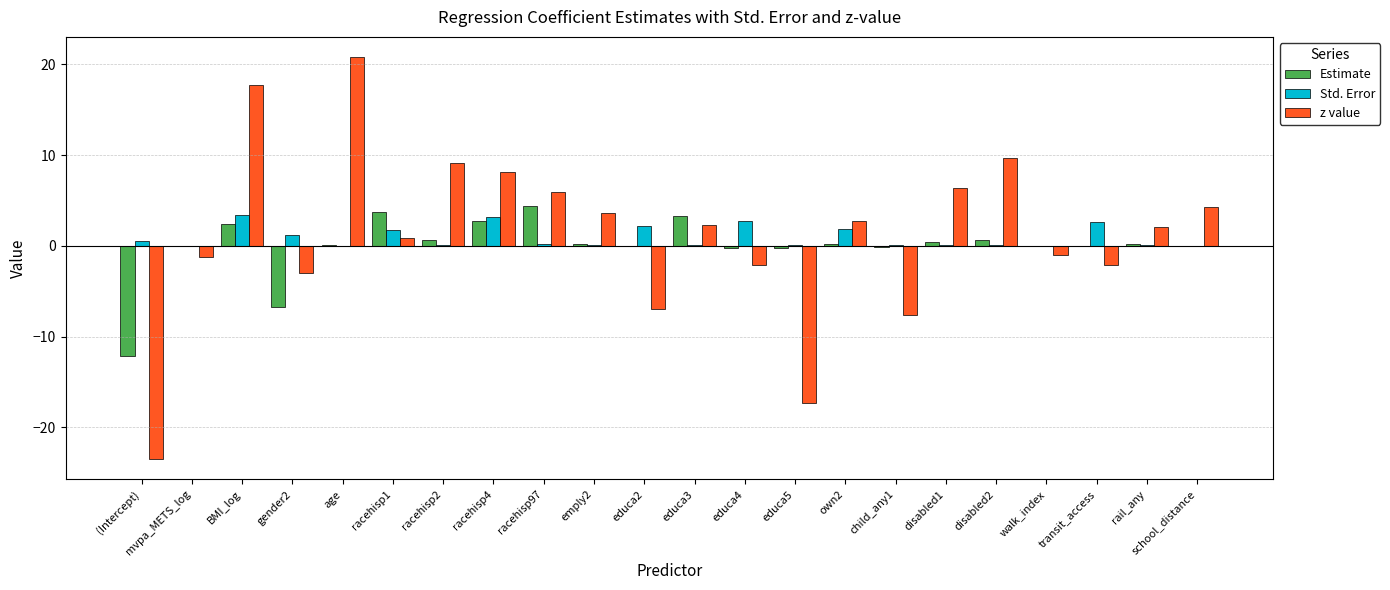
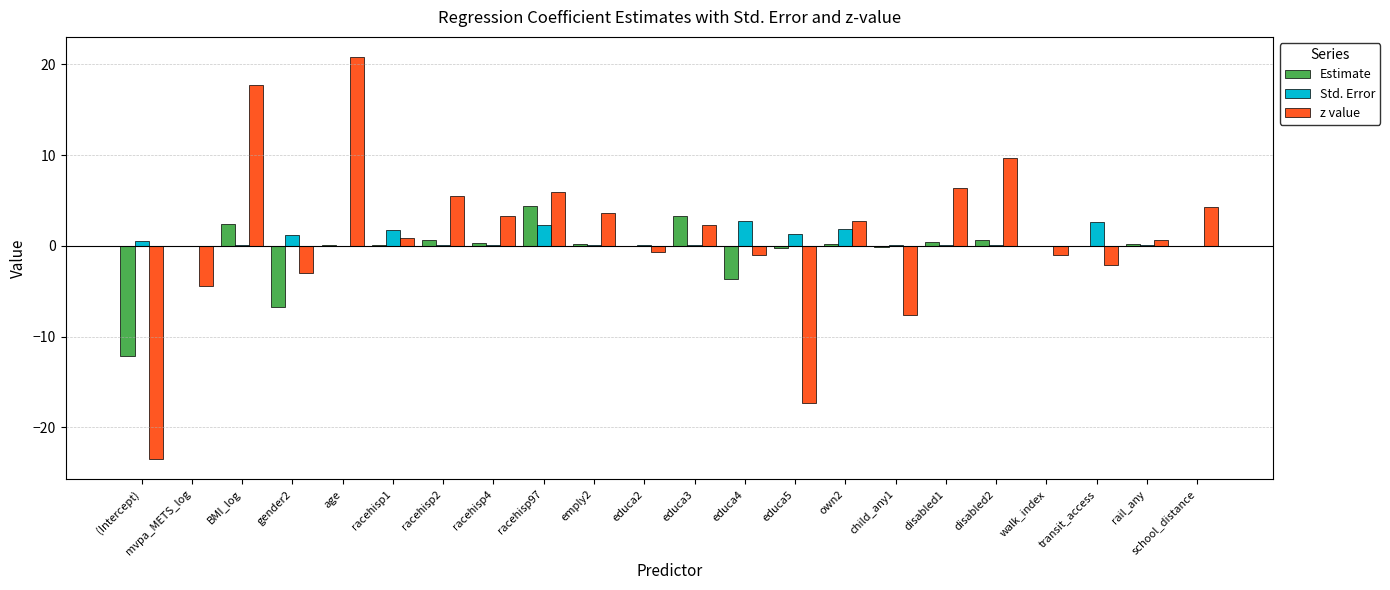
  {
    "Estimate": {
      "(Intercept)": -12,
      "BMI_log": 2,
      "gender2": -7,
-     "racehisp1": 4,
+     "racehisp1": 0,
      "racehisp2": 1,
-     "racehisp4": 3,
+     "racehisp4": 0,
      "racehisp97": 4,
      "educa3": 3,
-     "educa4": 0,
+     "educa4": -4,
      "disabled1": 0,
      "disabled2": 1
    },
    "Std. Error": {
      "(Intercept)": 1,
-     "BMI_log": 3,
+     "BMI_log": 0,
      "gender2": 1,
      "racehisp1": 2,
-     "racehisp4": 3,
-     "racehisp97": 0,
-     "educa2": 2,
+     "racehisp4": 0,
+     "racehisp97": 2,
+     "educa2": 0,
      "educa4": 3,
-     "educa5": 0,
+     "educa5": 1,
      "own2": 2,
      "transit_access": 3
    },
    "z value": {
      "(Intercept)": -24,
-     "mvpa_METS_log": -1,
+     "mvpa_METS_log": -4,
      "BMI_log": 18,
      "gender2": -3,
      "age": 21,
      "racehisp1": 1,
-     "racehisp2": 9,
-     "racehisp4": 8,
+     "racehisp2": 6,
+     "racehisp4": 3,
      "racehisp97": 6,
      "emply2": 4,
-     "educa2": -7,
+     "educa2": -1,
      "educa3": 2,
-     "educa4": -2,
+     "educa4": -1,
      "educa5": -17,
      "own2": 3,
      "child_any1": -8,
      "disabled1": 6,
      "disabled2": 10,
      "walk_index": -1,
      "transit_access": -2,
-     "rail_any": 2,
+     "rail_any": 1,
      "school_distance": 4
    }
  }
